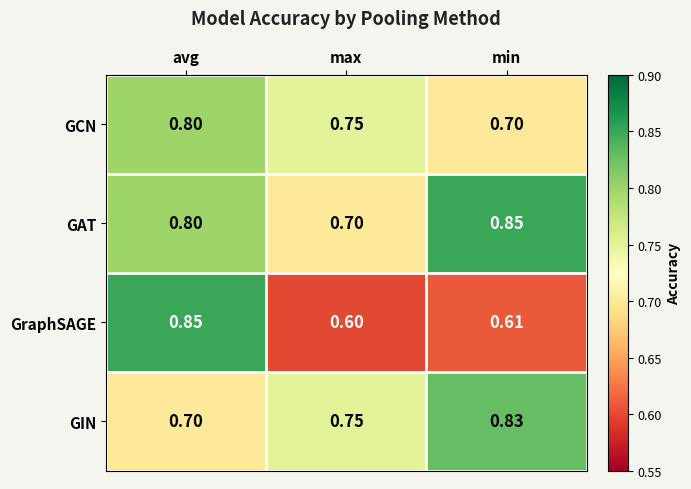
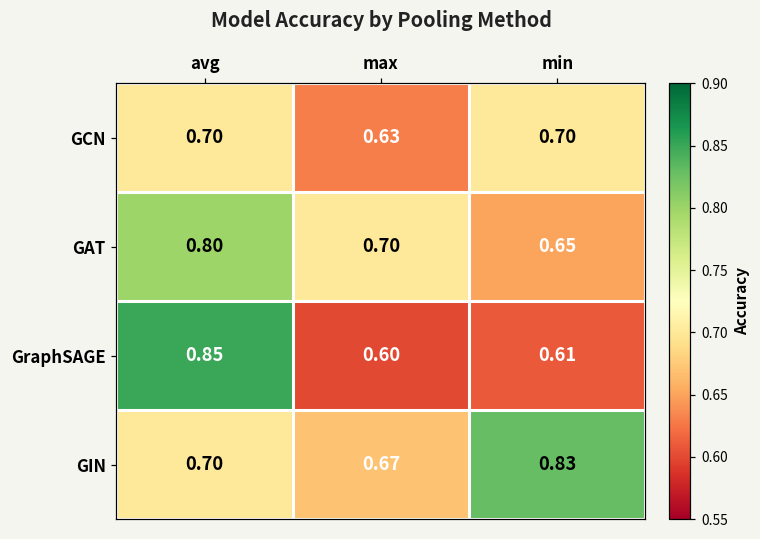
  {
    "GCN": {
-     "avg": 0.80,
-     "max": 0.75,
+     "avg": 0.70,
+     "max": 0.63,
      "min": 0.70
    },
    "GAT": {
      "avg": 0.80,
      "max": 0.70,
-     "min": 0.85
+     "min": 0.65
    },
    "GraphSAGE": {
      "avg": 0.85,
      "max": 0.60,
      "min": 0.61
    },
    "GIN": {
      "avg": 0.70,
-     "max": 0.75,
+     "max": 0.67,
      "min": 0.83
    }
  }
